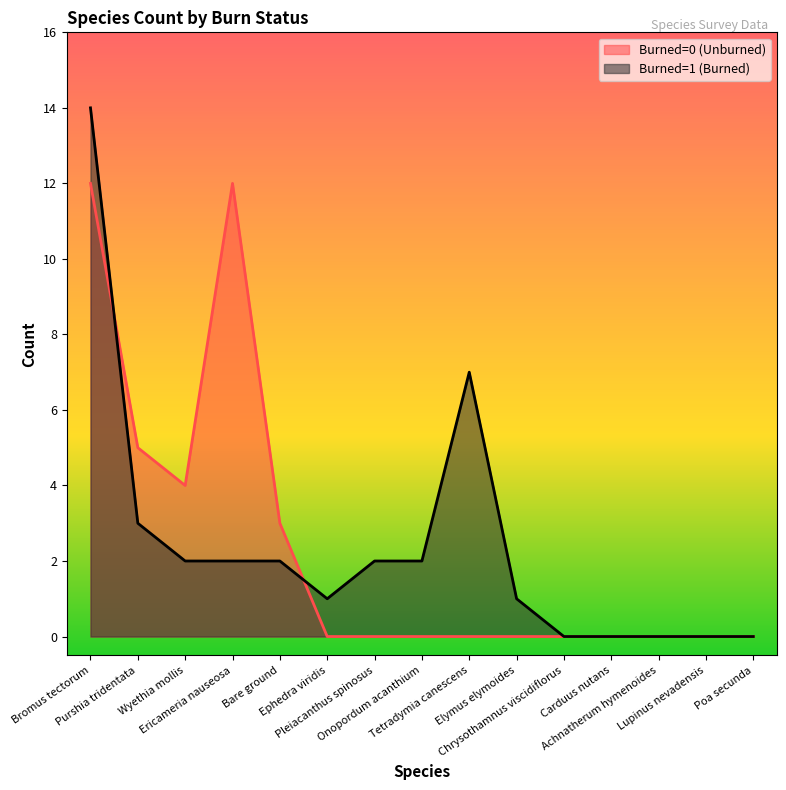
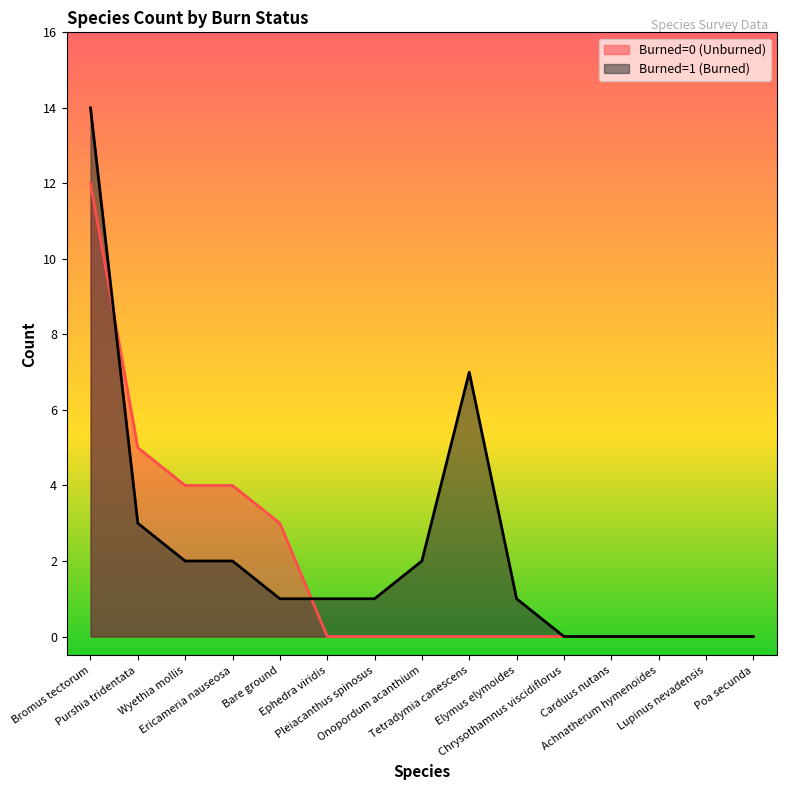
  {
    "Burned=0 (Unburned)": {
      "Bromus tectorum": 12,
      "Purshia tridentata": 5,
      "Wyethia mollis": 4,
-     "Ericameria nauseosa": 12,
+     "Ericameria nauseosa": 4,
      "Bare ground": 3,
      "Ephedra viridis": 0,
      "Pleiacanthus spinosus": 0,
      "Onopordum acanthium": 0,
      "Tetradymia canescens": 0,
      "Elymus elymoides": 0
    },
    "Burned=1 (Burned)": {
      "Bromus tectorum": 14,
      "Purshia tridentata": 3,
      "Wyethia mollis": 2,
      "Ericameria nauseosa": 2,
-     "Bare ground": 2,
+     "Bare ground": 1,
      "Ephedra viridis": 1,
-     "Pleiacanthus spinosus": 2,
+     "Pleiacanthus spinosus": 1,
      "Onopordum acanthium": 2,
      "Tetradymia canescens": 7,
      "Elymus elymoides": 1
    }
  }
